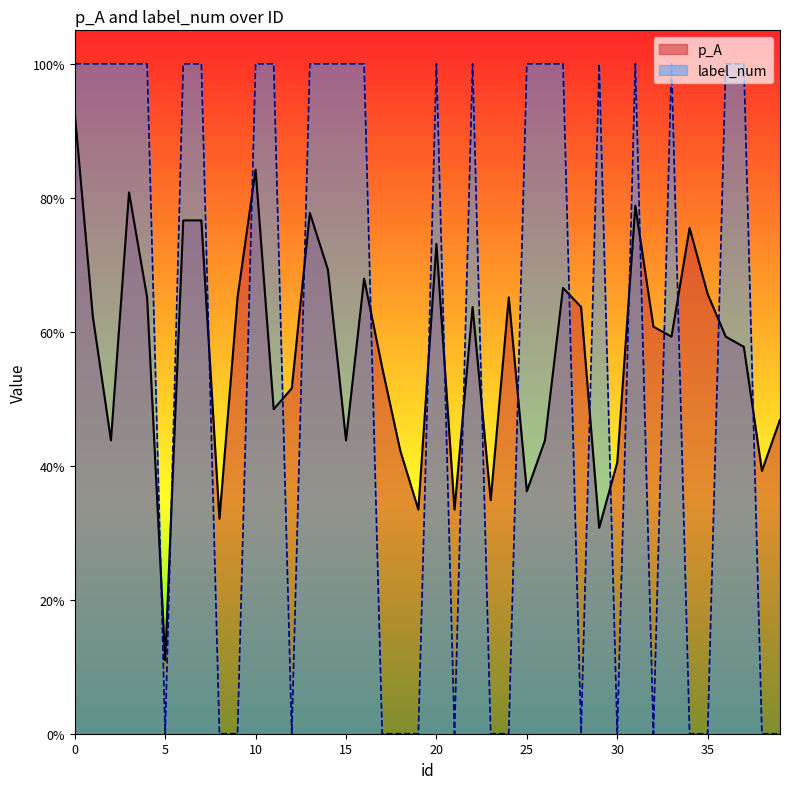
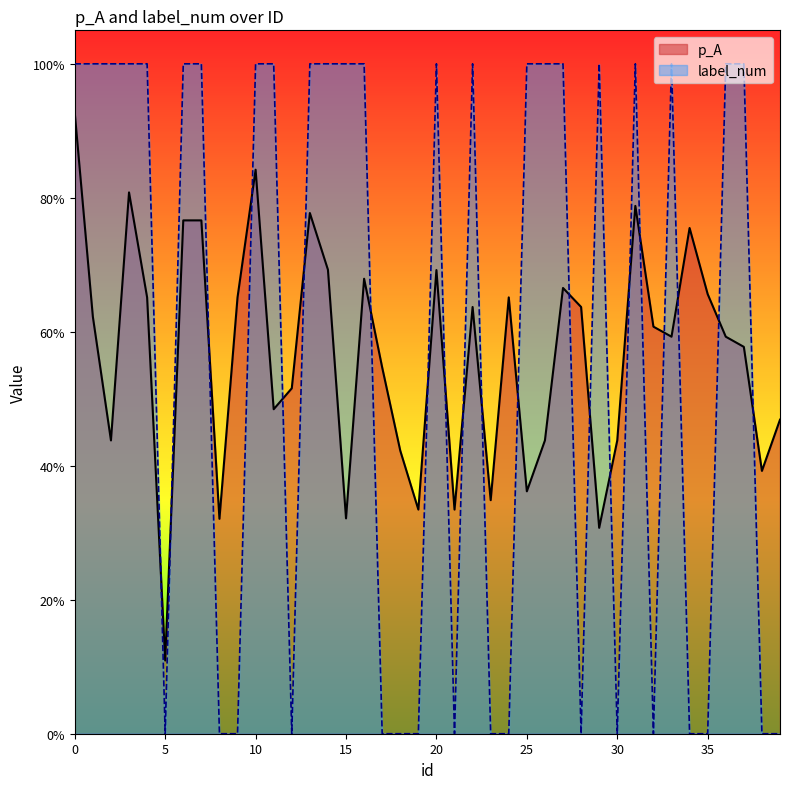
  {
    "p_A": {
      "0": "93%",
      "5": "11%",
      "10": "84%",
-     "15": "44%",
-     "20": "73%",
+     "15": "32%",
+     "20": "69%",
      "25": "36%",
-     "30": "41%",
+     "30": "44%",
      "35": "66%"
    },
    "label_num": {
      "0": "100%",
      "5": "0%",
      "10": "100%",
      "15": "100%",
      "20": "100%",
      "25": "100%",
      "30": "0%",
      "35": "0%"
    }
  }
